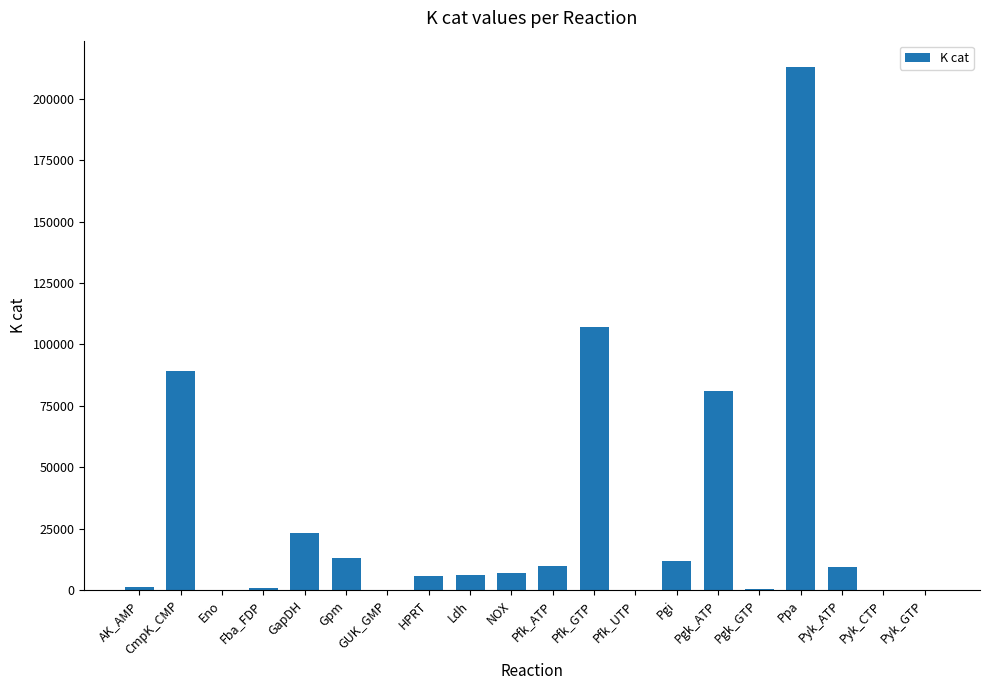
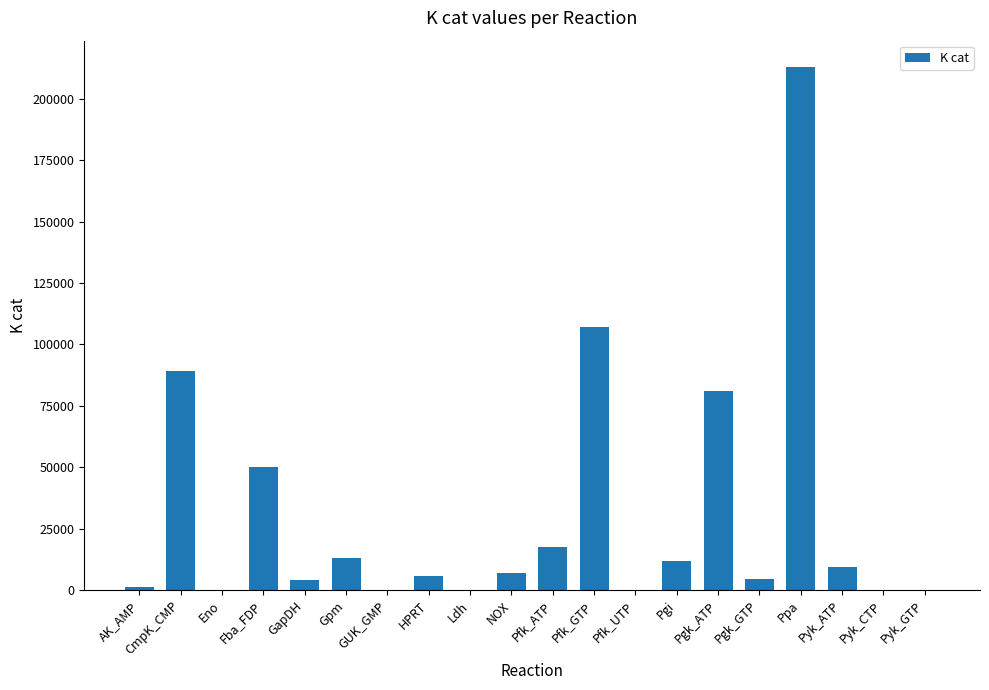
  {
    "AK_AMP": 1000,
    "CmpK_CMP": 89000,
-   "Fba_FDP": 1000,
-   "GapDH": 23000,
+   "Fba_FDP": 50000,
+   "GapDH": 4000,
    "Gpm": 13000,
    "HPRT": 6000,
-   "Ldh": 6000,
+   "Ldh": 0,
    "NOX": 7000,
-   "Pfk_ATP": 10000,
+   "Pfk_ATP": 18000,
    "Pfk_GTP": 107000,
    "Pgi": 12000,
    "Pgk_ATP": 81000,
-   "Pgk_GTP": 0,
+   "Pgk_GTP": 5000,
    "Ppa": 213000,
    "Pyk_ATP": 10000
  }
